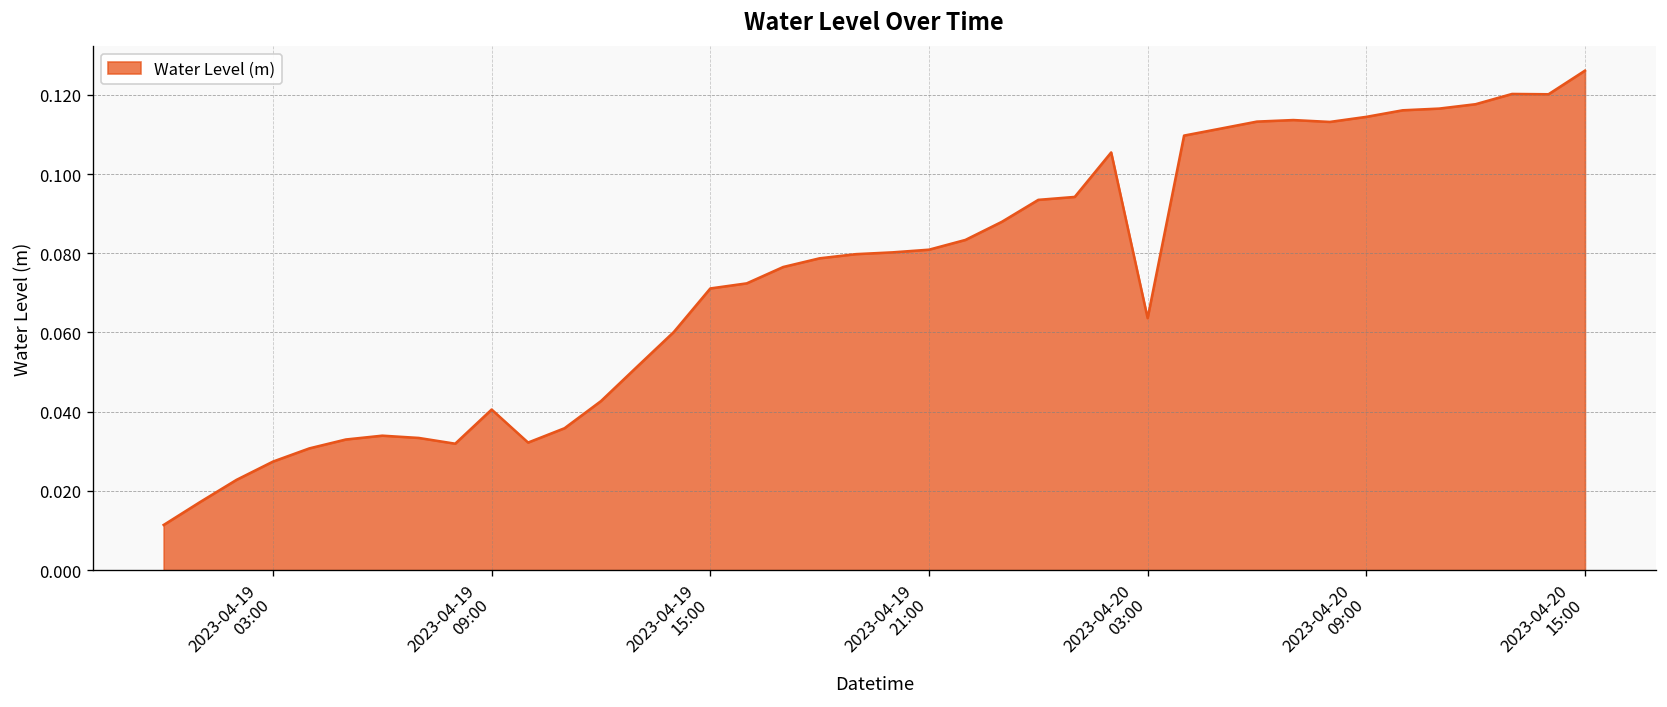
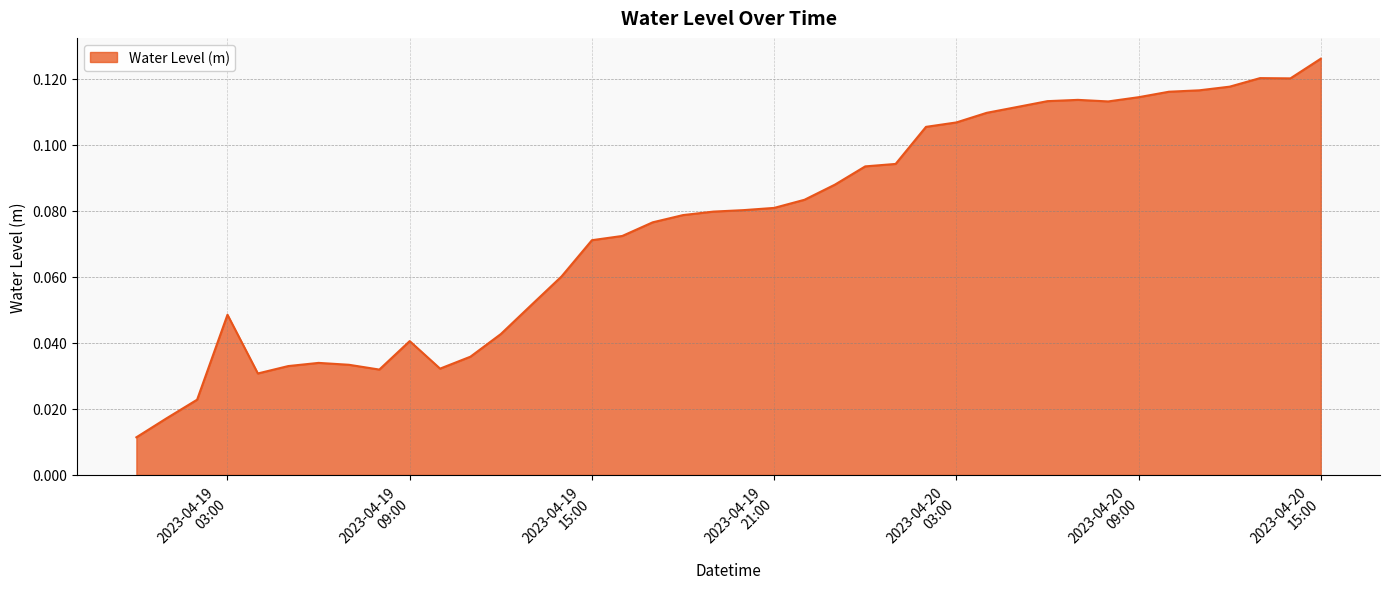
  {
-   "2023-04-19 03:00": 0.027,
+   "2023-04-19 03:00": 0.049,
    "2023-04-19 09:00": 0.041,
    "2023-04-19 15:00": 0.071,
    "2023-04-19 21:00": 0.081,
-   "2023-04-20 03:00": 0.064,
+   "2023-04-20 03:00": 0.107,
    "2023-04-20 09:00": 0.114,
    "2023-04-20 15:00": 0.126
  }
